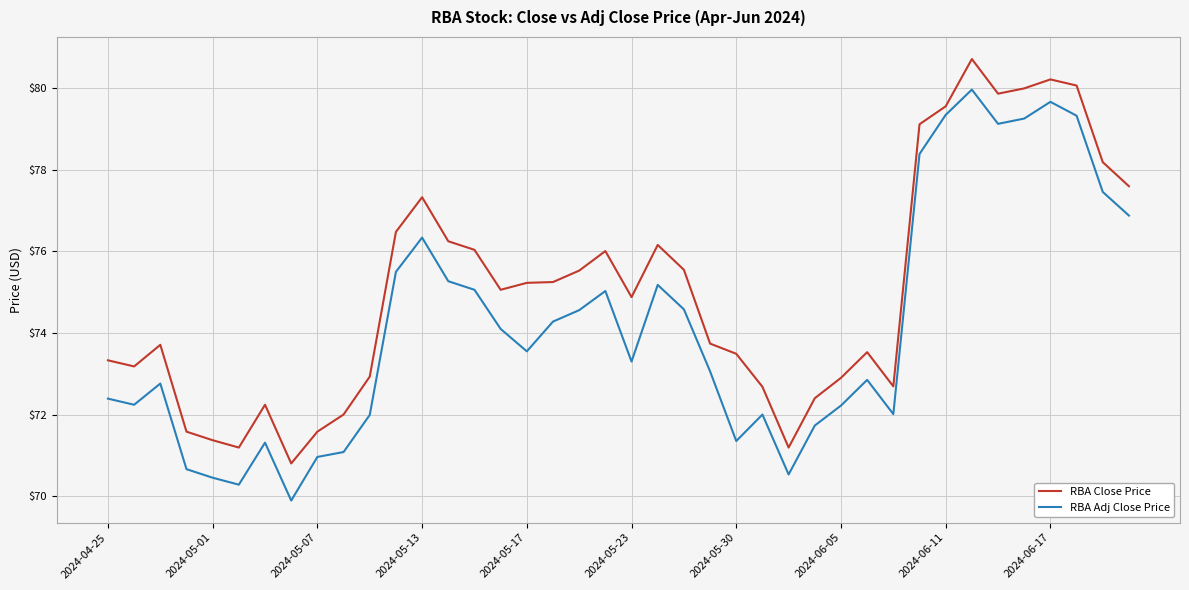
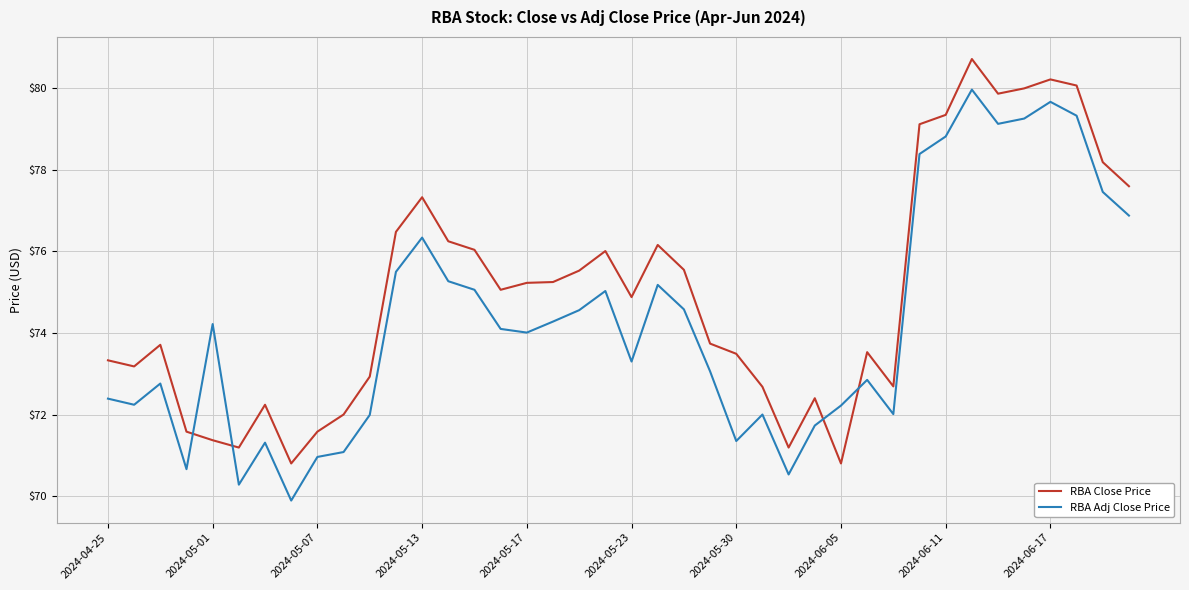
  {
    "RBA Close Price": {
      "2024-04-25": "$73.3",
      "2024-05-01": "$71.4",
      "2024-05-07": "$71.6",
      "2024-05-13": "$77.3",
      "2024-05-17": "$75.2",
      "2024-05-23": "$74.9",
      "2024-05-30": "$73.5",
-     "2024-06-05": "$72.9",
-     "2024-06-11": "$79.6",
+     "2024-06-05": "$70.8",
+     "2024-06-11": "$79.4",
      "2024-06-17": "$80.2"
    },
    "RBA Adj Close Price": {
      "2024-04-25": "$72.4",
-     "2024-05-01": "$70.5",
+     "2024-05-01": "$74.2",
      "2024-05-07": "$71.0",
      "2024-05-13": "$76.3",
-     "2024-05-17": "$73.6",
+     "2024-05-17": "$74.0",
      "2024-05-23": "$73.3",
      "2024-05-30": "$71.4",
      "2024-06-05": "$72.2",
-     "2024-06-11": "$79.4",
+     "2024-06-11": "$78.8",
      "2024-06-17": "$79.7"
    }
  }
